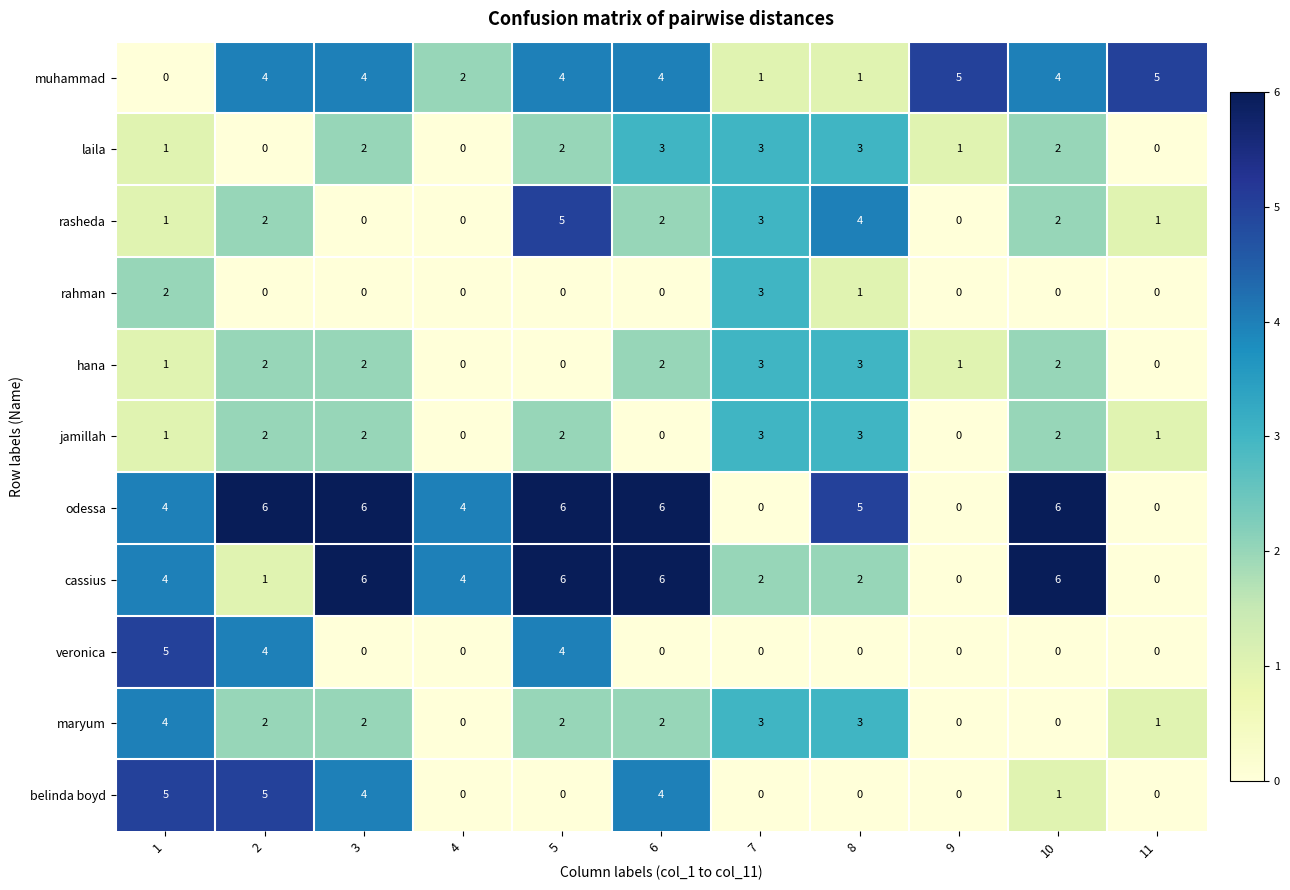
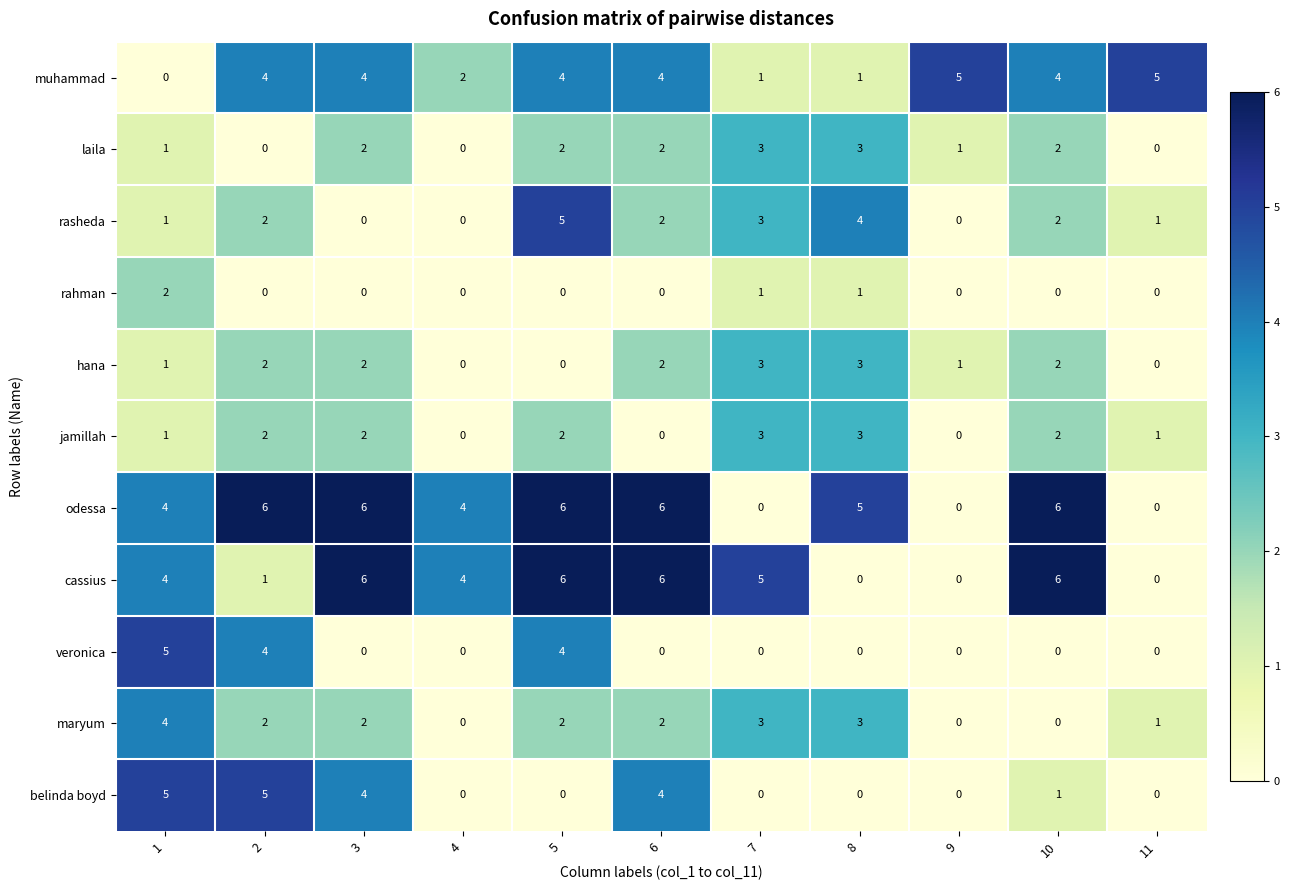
  {
    "muhammad": {
      "1": 0,
      "2": 4,
      "3": 4,
      "4": 2,
      "5": 4,
      "6": 4,
      "7": 1,
      "8": 1,
      "9": 5,
      "10": 4,
      "11": 5
    },
    "laila": {
      "1": 1,
      "2": 0,
      "3": 2,
      "4": 0,
      "5": 2,
-     "6": 3,
+     "6": 2,
      "7": 3,
      "8": 3,
      "9": 1,
      "10": 2,
      "11": 0
    },
    "rasheda": {
      "1": 1,
      "2": 2,
      "3": 0,
      "4": 0,
      "5": 5,
      "6": 2,
      "7": 3,
      "8": 4,
      "9": 0,
      "10": 2,
      "11": 1
    },
    "rahman": {
      "1": 2,
      "2": 0,
      "3": 0,
      "4": 0,
      "5": 0,
      "6": 0,
-     "7": 3,
+     "7": 1,
      "8": 1,
      "9": 0,
      "10": 0,
      "11": 0
    },
    "hana": {
      "1": 1,
      "2": 2,
      "3": 2,
      "4": 0,
      "5": 0,
      "6": 2,
      "7": 3,
      "8": 3,
      "9": 1,
      "10": 2,
      "11": 0
    },
    "jamillah": {
      "1": 1,
      "2": 2,
      "3": 2,
      "4": 0,
      "5": 2,
      "6": 0,
      "7": 3,
      "8": 3,
      "9": 0,
      "10": 2,
      "11": 1
    },
    "odessa": {
      "1": 4,
      "2": 6,
      "3": 6,
      "4": 4,
      "5": 6,
      "6": 6,
      "7": 0,
      "8": 5,
      "9": 0,
      "10": 6,
      "11": 0
    },
    "cassius": {
      "1": 4,
      "2": 1,
      "3": 6,
      "4": 4,
      "5": 6,
      "6": 6,
-     "7": 2,
-     "8": 2,
+     "7": 5,
+     "8": 0,
      "9": 0,
      "10": 6,
      "11": 0
    },
    "veronica": {
      "1": 5,
      "2": 4,
      "3": 0,
      "4": 0,
      "5": 4,
      "6": 0,
      "7": 0,
      "8": 0,
      "9": 0,
      "10": 0,
      "11": 0
    },
    "maryum": {
      "1": 4,
      "2": 2,
      "3": 2,
      "4": 0,
      "5": 2,
      "6": 2,
      "7": 3,
      "8": 3,
      "9": 0,
      "10": 0,
      "11": 1
    },
    "belinda boyd": {
      "1": 5,
      "2": 5,
      "3": 4,
      "4": 0,
      "5": 0,
      "6": 4,
      "7": 0,
      "8": 0,
      "9": 0,
      "10": 1,
      "11": 0
    }
  }
